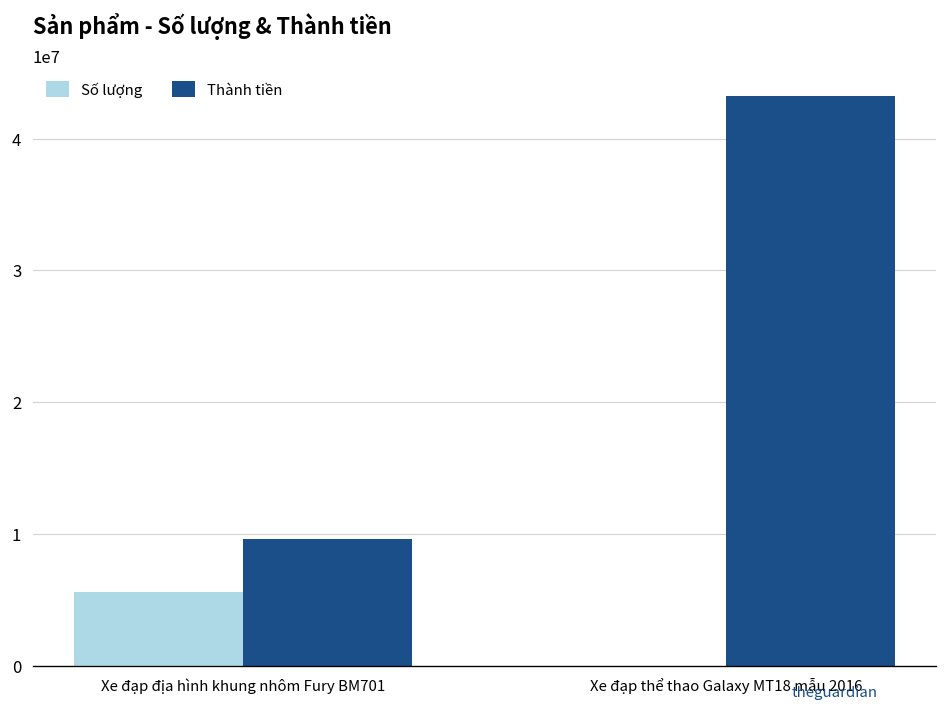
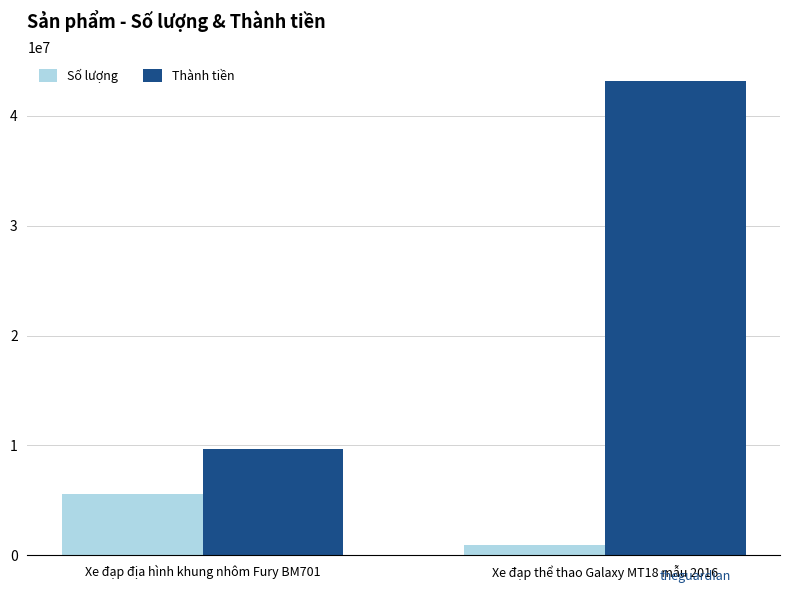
  {
    "Số lượng": {
      "Xe đạp địa hình khung nhôm Fury BM701": 5600000,
-     "Xe đạp thể thao Galaxy MT18 mẫu 2016": 0
+     "Xe đạp thể thao Galaxy MT18 mẫu 2016": 900000
    },
    "Thành tiền": {
      "Xe đạp địa hình khung nhôm Fury BM701": 9700000,
      "Xe đạp thể thao Galaxy MT18 mẫu 2016": 43200000
    }
  }
